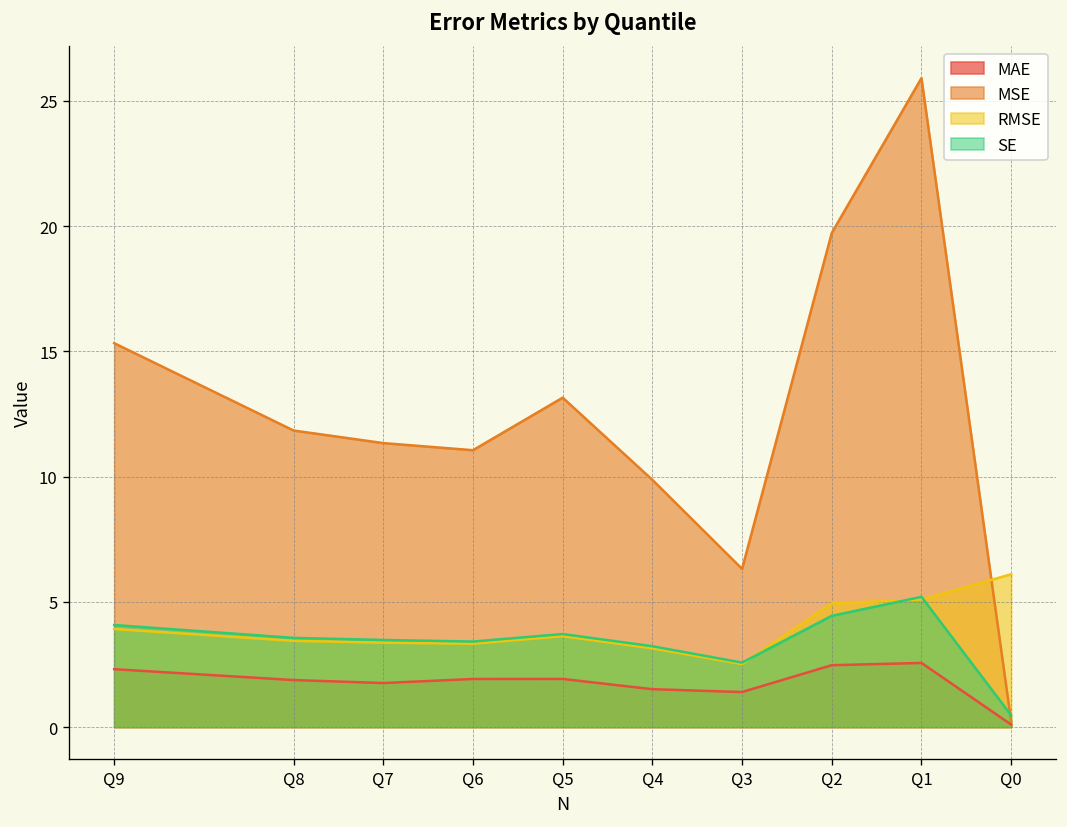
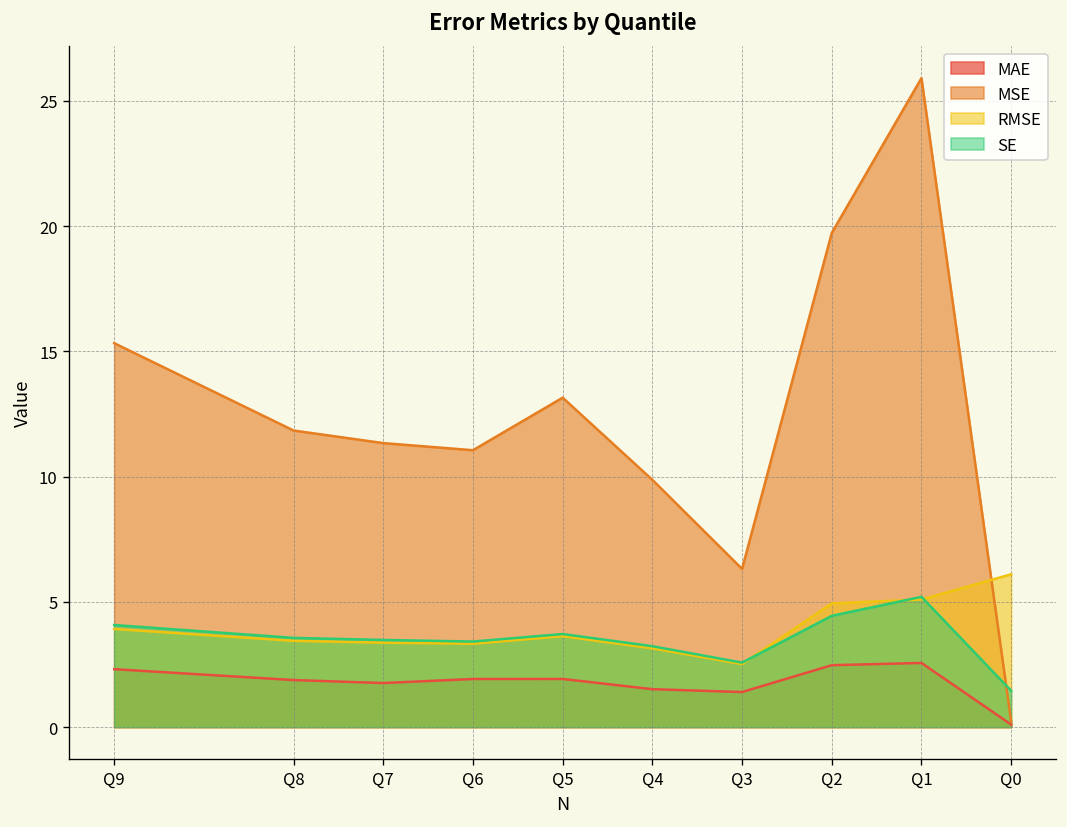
  {
    "RMSE": {
      "Q9": 3.9,
      "Q2": 4.9,
      "Q0": 6.1
    },
    "SE": {
      "Q9": 4.1,
      "Q2": 4.4,
-     "Q0": 0.5
+     "Q0": 1.4
    }
  }
